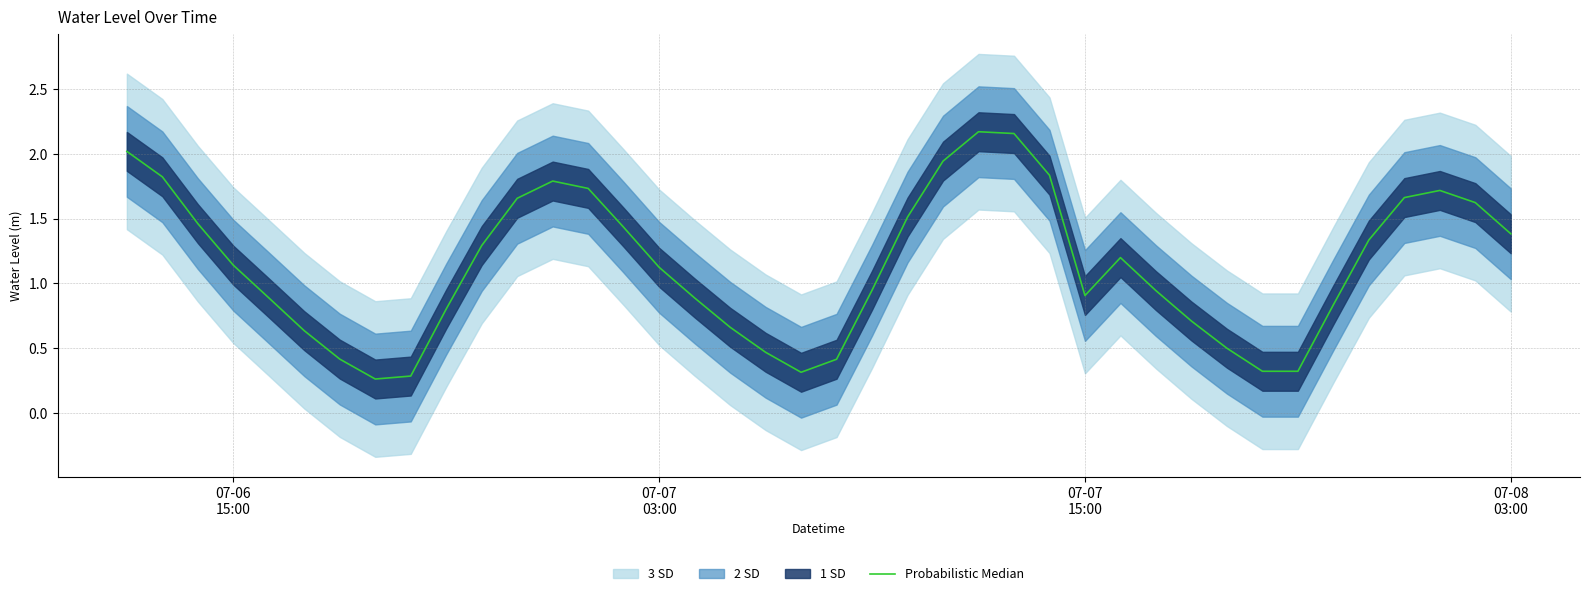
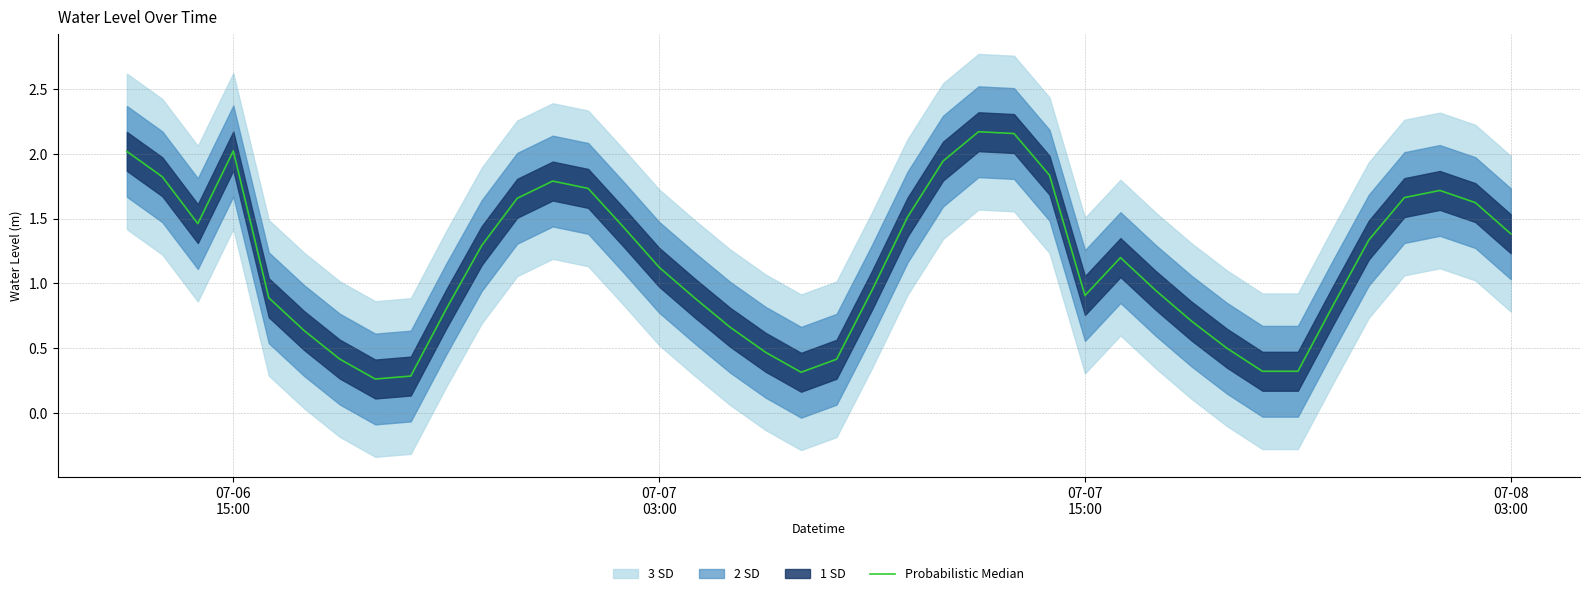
  {
    "Probabilistic Median": {
-     "07-06 15:00": 1.14,
+     "07-06 15:00": 2.02,
      "07-07 03:00": 1.12,
      "07-07 15:00": 0.91,
      "07-08 03:00": 1.38
    }
  }
